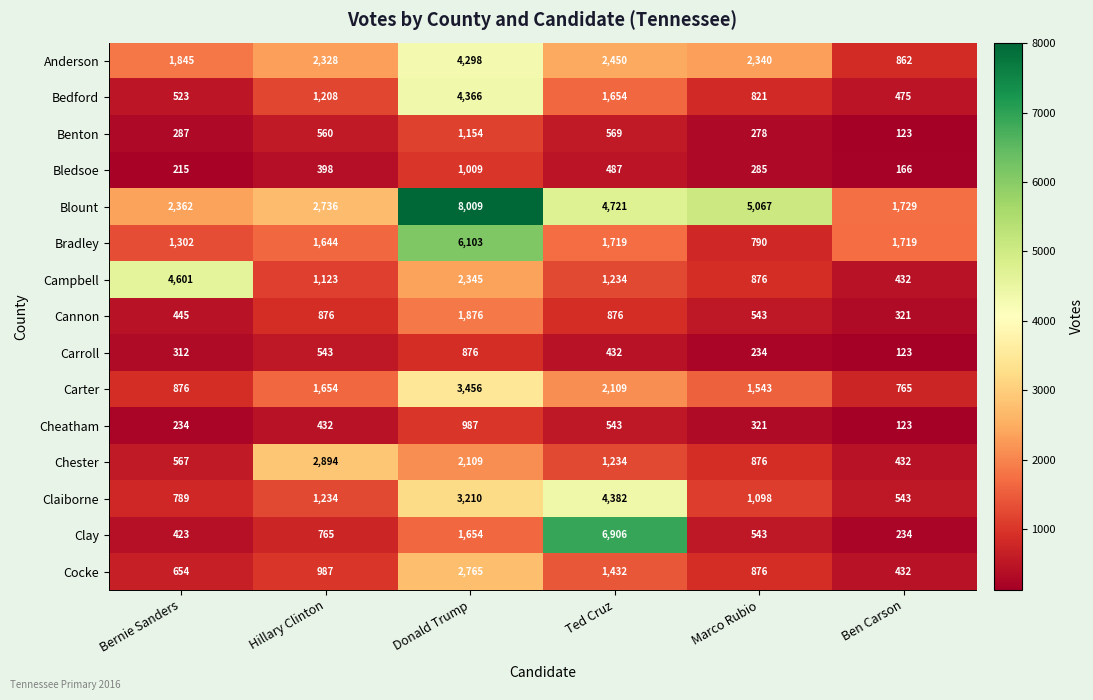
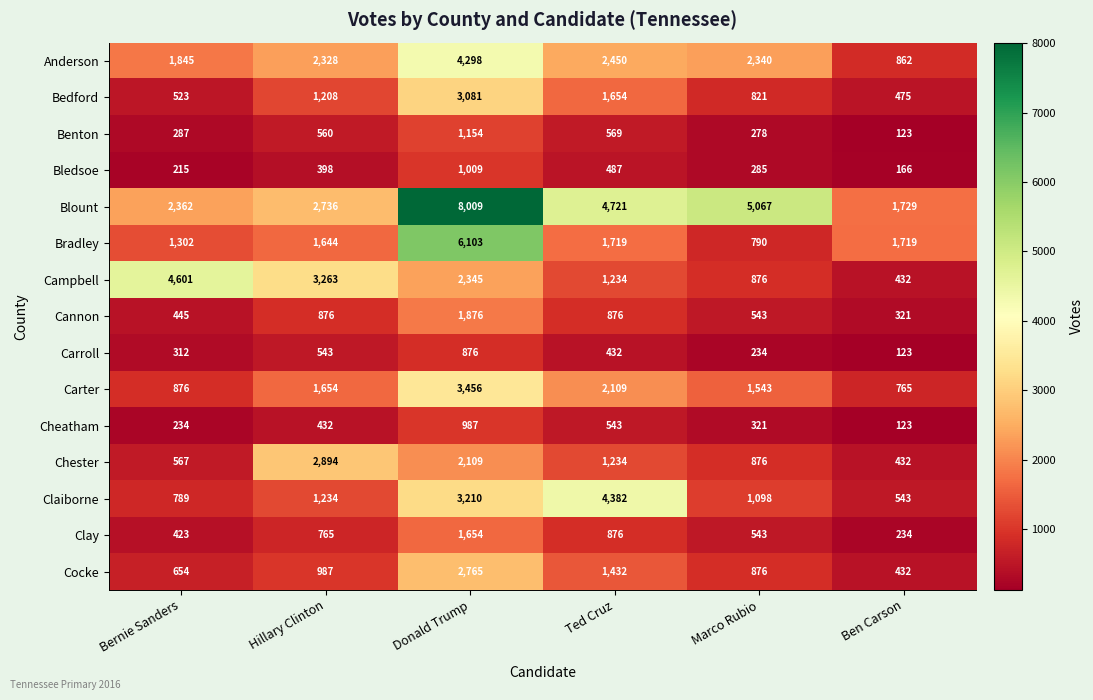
  {
    "Anderson": {
      "Bernie Sanders": "1,845",
      "Hillary Clinton": "2,328",
      "Donald Trump": "4,298",
      "Ted Cruz": "2,450",
      "Marco Rubio": "2,340",
      "Ben Carson": "862"
    },
    "Bedford": {
      "Bernie Sanders": "523",
      "Hillary Clinton": "1,208",
-     "Donald Trump": "4,366",
+     "Donald Trump": "3,081",
      "Ted Cruz": "1,654",
      "Marco Rubio": "821",
      "Ben Carson": "475"
    },
    "Benton": {
      "Bernie Sanders": "287",
      "Hillary Clinton": "560",
      "Donald Trump": "1,154",
      "Ted Cruz": "569",
      "Marco Rubio": "278",
      "Ben Carson": "123"
    },
    "Bledsoe": {
      "Bernie Sanders": "215",
      "Hillary Clinton": "398",
      "Donald Trump": "1,009",
      "Ted Cruz": "487",
      "Marco Rubio": "285",
      "Ben Carson": "166"
    },
    "Blount": {
      "Bernie Sanders": "2,362",
      "Hillary Clinton": "2,736",
      "Donald Trump": "8,009",
      "Ted Cruz": "4,721",
      "Marco Rubio": "5,067",
      "Ben Carson": "1,729"
    },
    "Bradley": {
      "Bernie Sanders": "1,302",
      "Hillary Clinton": "1,644",
      "Donald Trump": "6,103",
      "Ted Cruz": "1,719",
      "Marco Rubio": "790",
      "Ben Carson": "1,719"
    },
    "Campbell": {
      "Bernie Sanders": "4,601",
-     "Hillary Clinton": "1,123",
+     "Hillary Clinton": "3,263",
      "Donald Trump": "2,345",
      "Ted Cruz": "1,234",
      "Marco Rubio": "876",
      "Ben Carson": "432"
    },
    "Cannon": {
      "Bernie Sanders": "445",
      "Hillary Clinton": "876",
      "Donald Trump": "1,876",
      "Ted Cruz": "876",
      "Marco Rubio": "543",
      "Ben Carson": "321"
    },
    "Carroll": {
      "Bernie Sanders": "312",
      "Hillary Clinton": "543",
      "Donald Trump": "876",
      "Ted Cruz": "432",
      "Marco Rubio": "234",
      "Ben Carson": "123"
    },
    "Carter": {
      "Bernie Sanders": "876",
      "Hillary Clinton": "1,654",
      "Donald Trump": "3,456",
      "Ted Cruz": "2,109",
      "Marco Rubio": "1,543",
      "Ben Carson": "765"
    },
    "Cheatham": {
      "Bernie Sanders": "234",
      "Hillary Clinton": "432",
      "Donald Trump": "987",
      "Ted Cruz": "543",
      "Marco Rubio": "321",
      "Ben Carson": "123"
    },
    "Chester": {
      "Bernie Sanders": "567",
      "Hillary Clinton": "2,894",
      "Donald Trump": "2,109",
      "Ted Cruz": "1,234",
      "Marco Rubio": "876",
      "Ben Carson": "432"
    },
    "Claiborne": {
      "Bernie Sanders": "789",
      "Hillary Clinton": "1,234",
      "Donald Trump": "3,210",
      "Ted Cruz": "4,382",
      "Marco Rubio": "1,098",
      "Ben Carson": "543"
    },
    "Clay": {
      "Bernie Sanders": "423",
      "Hillary Clinton": "765",
      "Donald Trump": "1,654",
-     "Ted Cruz": "6,906",
+     "Ted Cruz": "876",
      "Marco Rubio": "543",
      "Ben Carson": "234"
    },
    "Cocke": {
      "Bernie Sanders": "654",
      "Hillary Clinton": "987",
      "Donald Trump": "2,765",
      "Ted Cruz": "1,432",
      "Marco Rubio": "876",
      "Ben Carson": "432"
    }
  }
